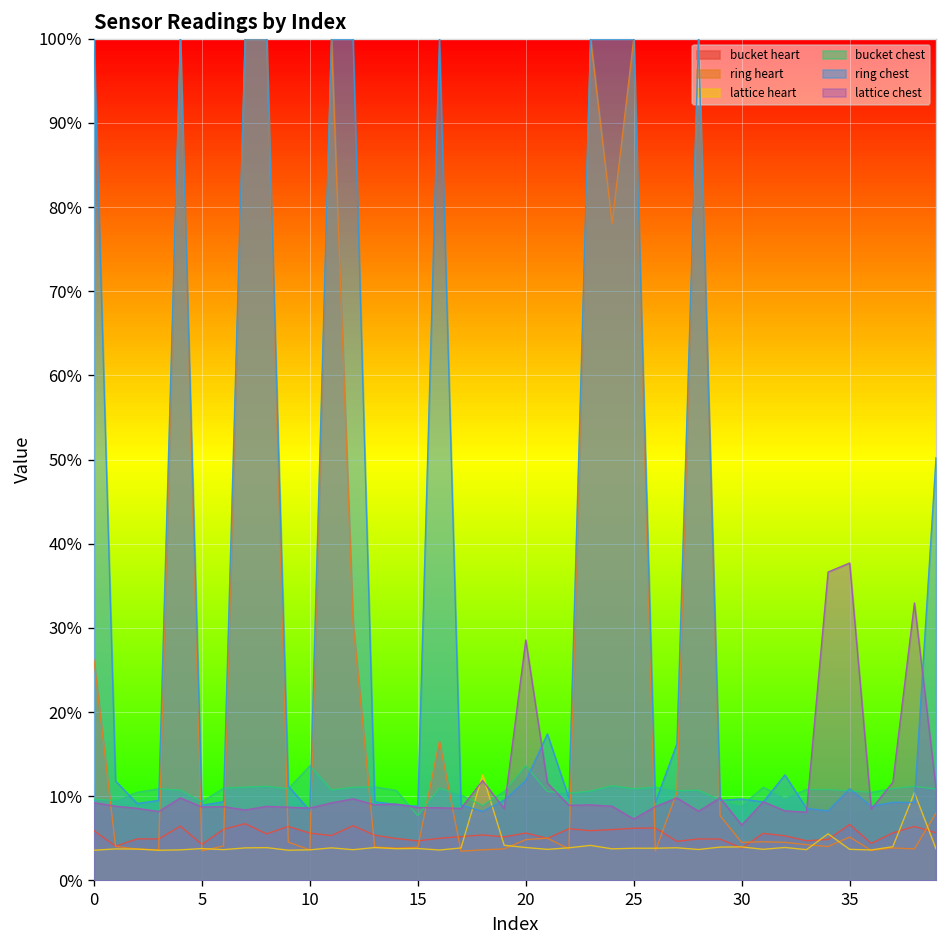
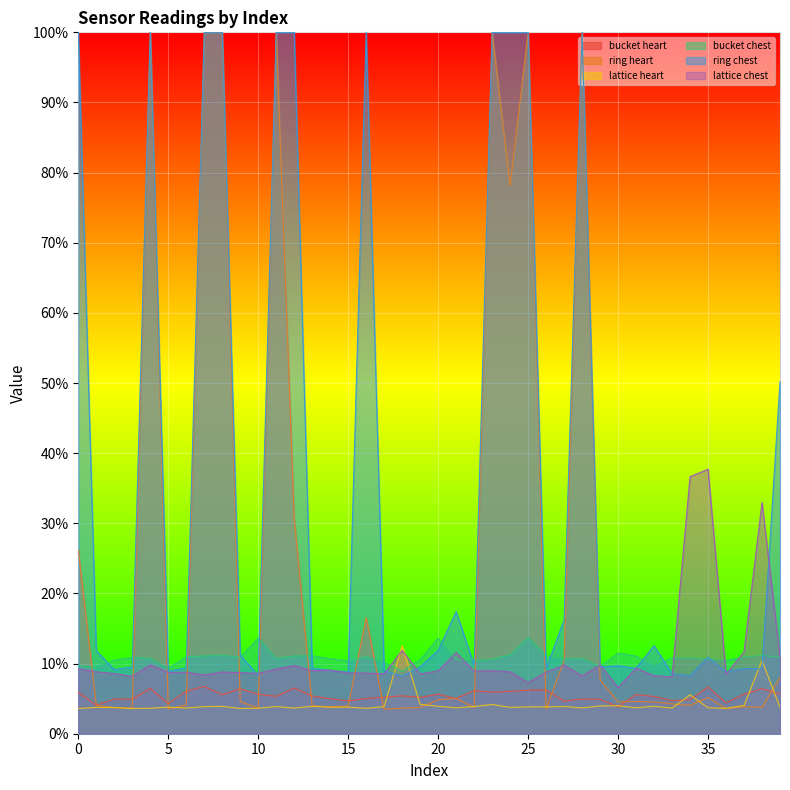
  {
    "bucket chest": {
      "0": "10%",
      "5": "9%",
      "10": "14%",
-     "15": "8%",
+     "15": "10%",
      "20": "14%",
-     "25": "11%",
-     "30": "9%"
+     "25": "14%",
+     "30": "12%"
    },
    "ring chest": {
      "0": "100%",
      "20": "12%",
      "30": "10%"
    },
    "lattice chest": {
      "0": "9%",
-     "20": "29%",
+     "20": "9%",
      "25": "7%",
      "30": "7%",
      "35": "38%"
    }
  }
